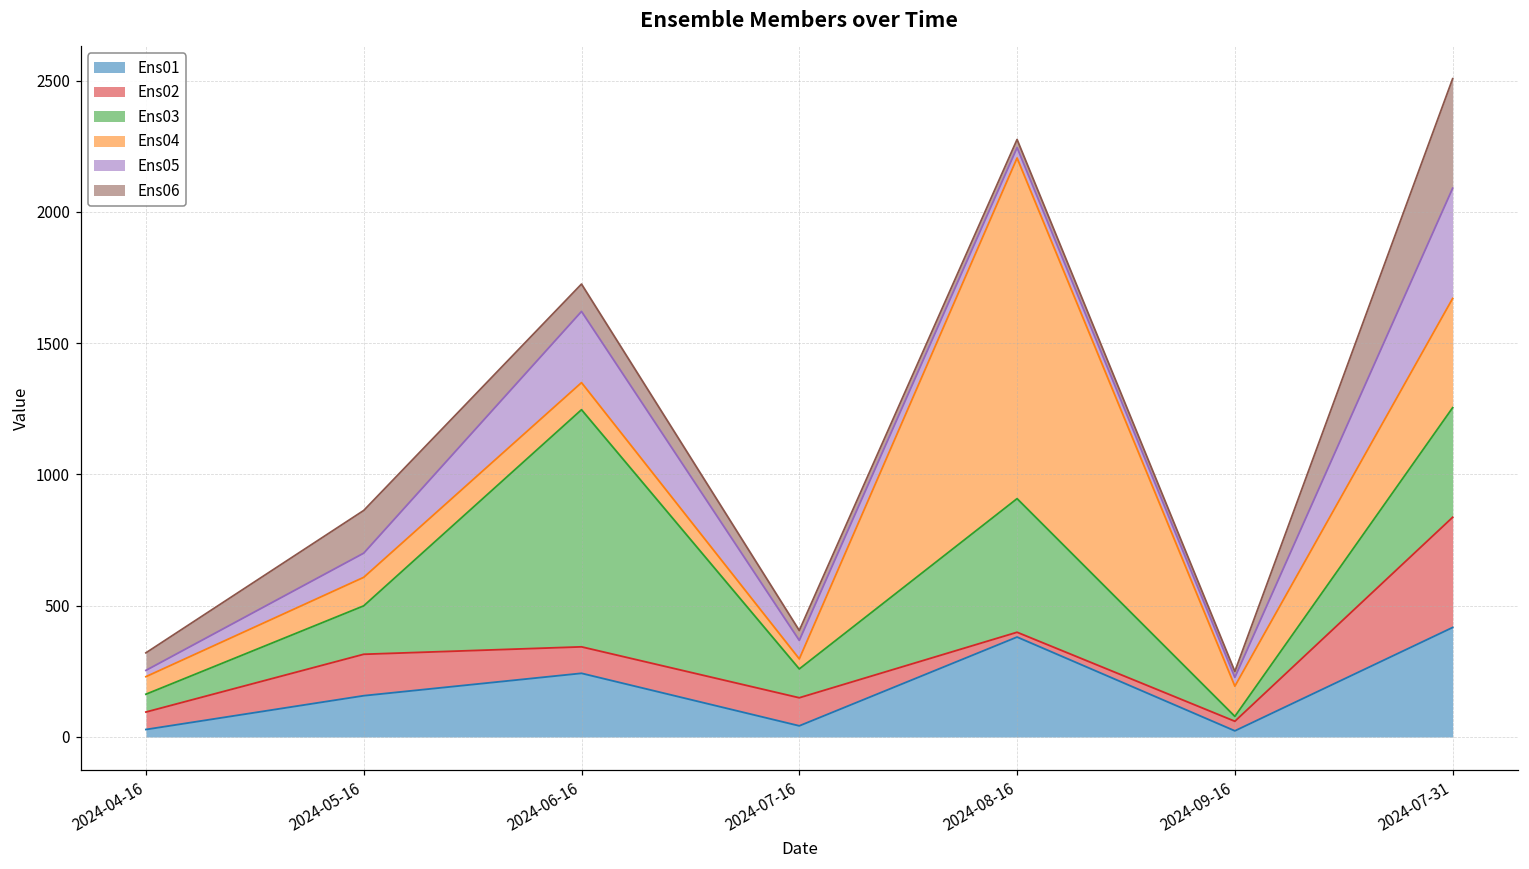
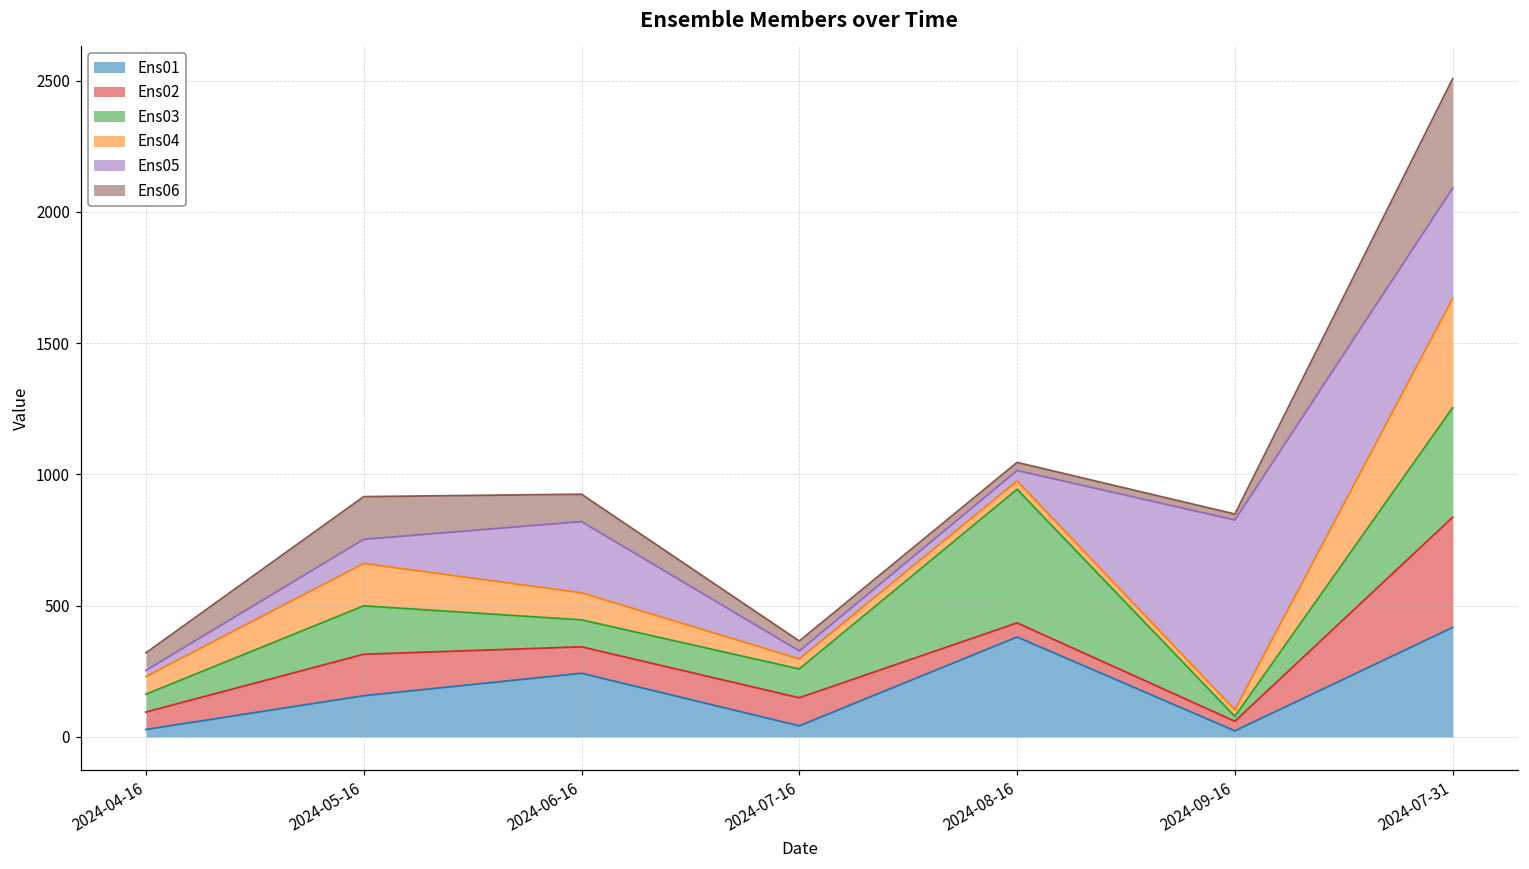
  {
    "Ens01": {
      "2024-04-16": 30,
      "2024-05-16": 160,
      "2024-06-16": 240,
      "2024-07-16": 40,
      "2024-08-16": 380,
      "2024-09-16": 20,
      "2024-07-31": 420
    },
    "Ens02": {
      "2024-04-16": 70,
      "2024-05-16": 160,
      "2024-06-16": 100,
      "2024-07-16": 110,
-     "2024-08-16": 20,
+     "2024-08-16": 50,
      "2024-09-16": 40,
      "2024-07-31": 420
    },
    "Ens03": {
      "2024-04-16": 70,
      "2024-05-16": 180,
-     "2024-06-16": 900,
+     "2024-06-16": 100,
      "2024-07-16": 110,
      "2024-08-16": 510,
      "2024-09-16": 20,
      "2024-07-31": 420
    },
    "Ens04": {
      "2024-04-16": 70,
-     "2024-05-16": 110,
+     "2024-05-16": 160,
      "2024-06-16": 100,
      "2024-07-16": 40,
-     "2024-08-16": 1300,
-     "2024-09-16": 120,
+     "2024-08-16": 30,
+     "2024-09-16": 20,
      "2024-07-31": 420
    },
    "Ens05": {
      "2024-04-16": 20,
      "2024-05-16": 90,
      "2024-06-16": 270,
-     "2024-07-16": 70,
+     "2024-07-16": 30,
      "2024-08-16": 40,
-     "2024-09-16": 30,
+     "2024-09-16": 720,
      "2024-07-31": 420
    },
    "Ens06": {
      "2024-04-16": 70,
      "2024-05-16": 160,
      "2024-06-16": 100,
      "2024-07-16": 40,
      "2024-08-16": 30,
      "2024-09-16": 20,
      "2024-07-31": 420
    }
  }
